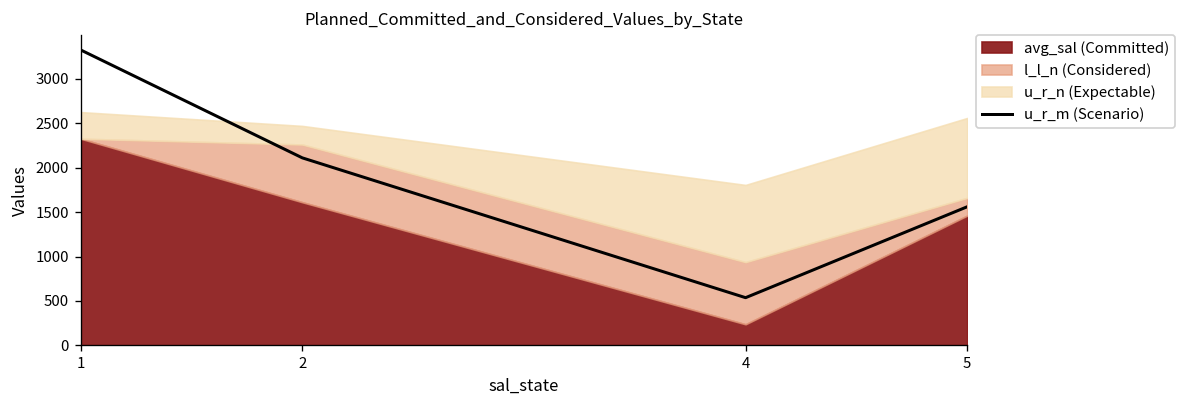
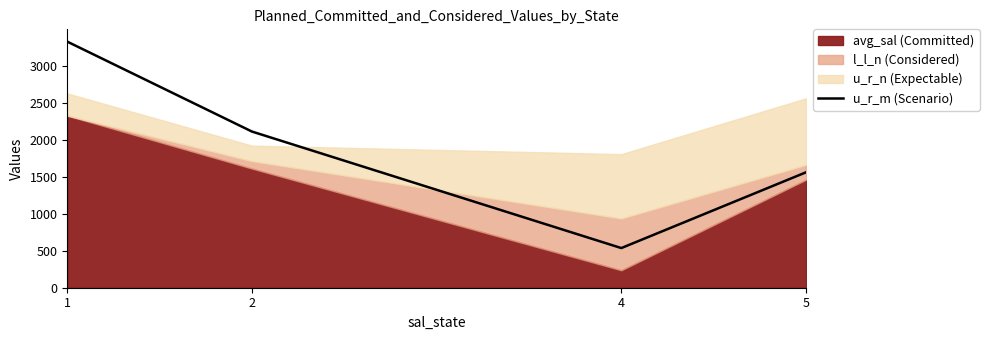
  {
    "u_r_m (Scenario)": {
      "1": 3300,
      "2": 2100,
      "4": 500,
      "5": 1600
    },
    "avg_sal (Committed)": {
      "2": 1600,
      "4": 200,
      "5": 1500
    },
    "l_l_n (Considered)": {
-     "2": 700,
+     "2": 100,
      "4": 700,
      "5": 200
    },
    "u_r_n (Expectable)": {
      "1": 300,
      "2": 200,
      "4": 900,
      "5": 900
    }
  }
